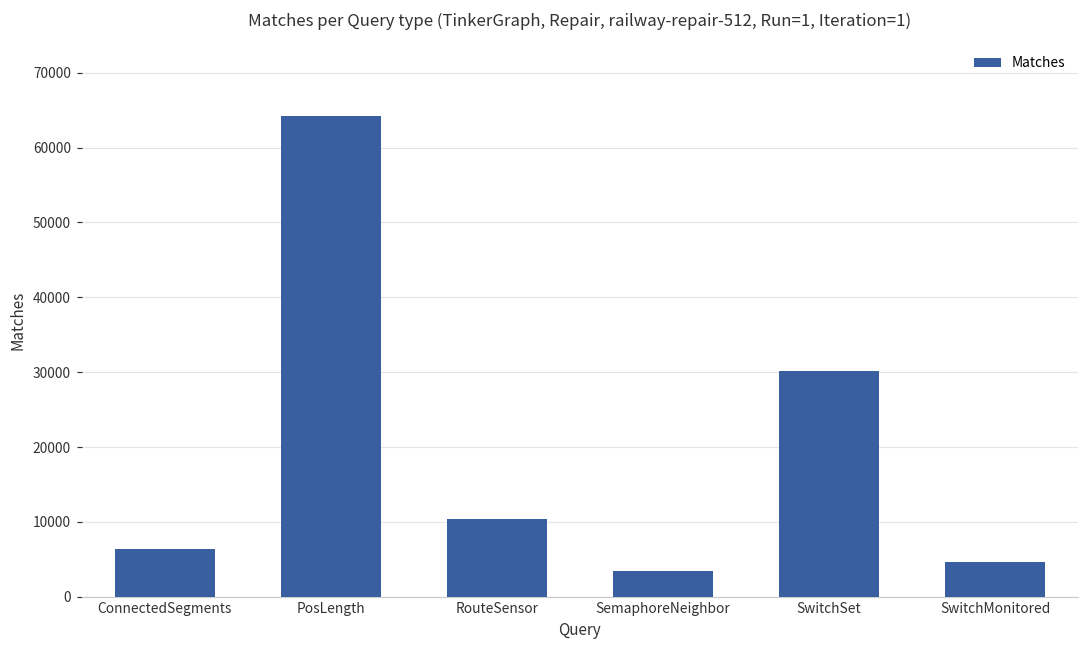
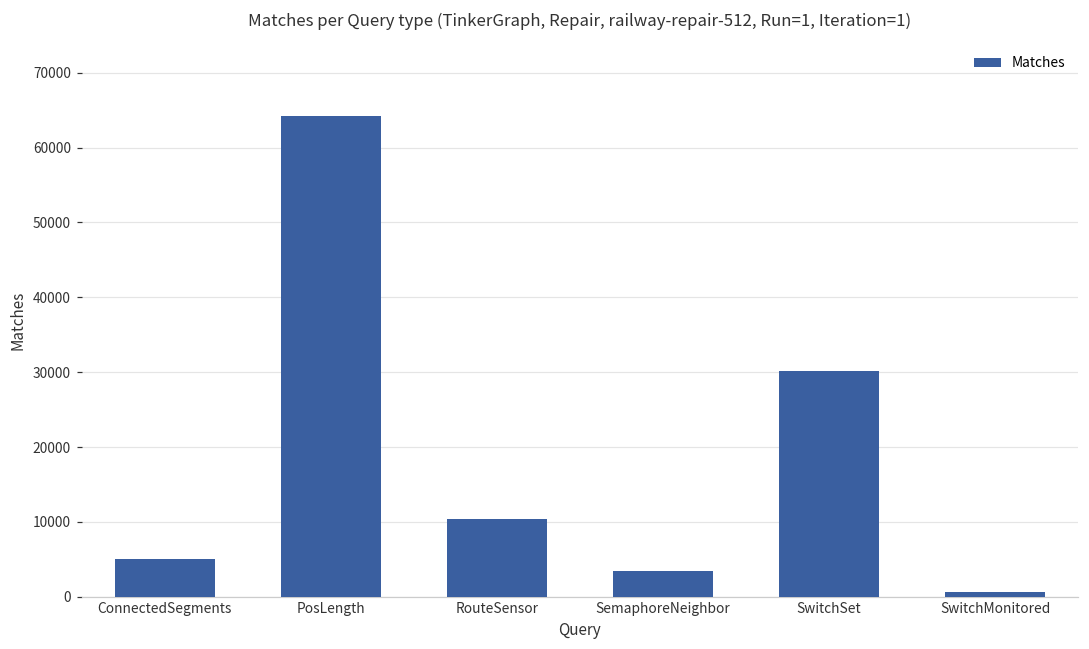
  {
-   "ConnectedSegments": 6000,
+   "ConnectedSegments": 5000,
    "PosLength": 64000,
    "RouteSensor": 10000,
    "SemaphoreNeighbor": 3000,
    "SwitchSet": 30000,
-   "SwitchMonitored": 5000
+   "SwitchMonitored": 1000
  }
